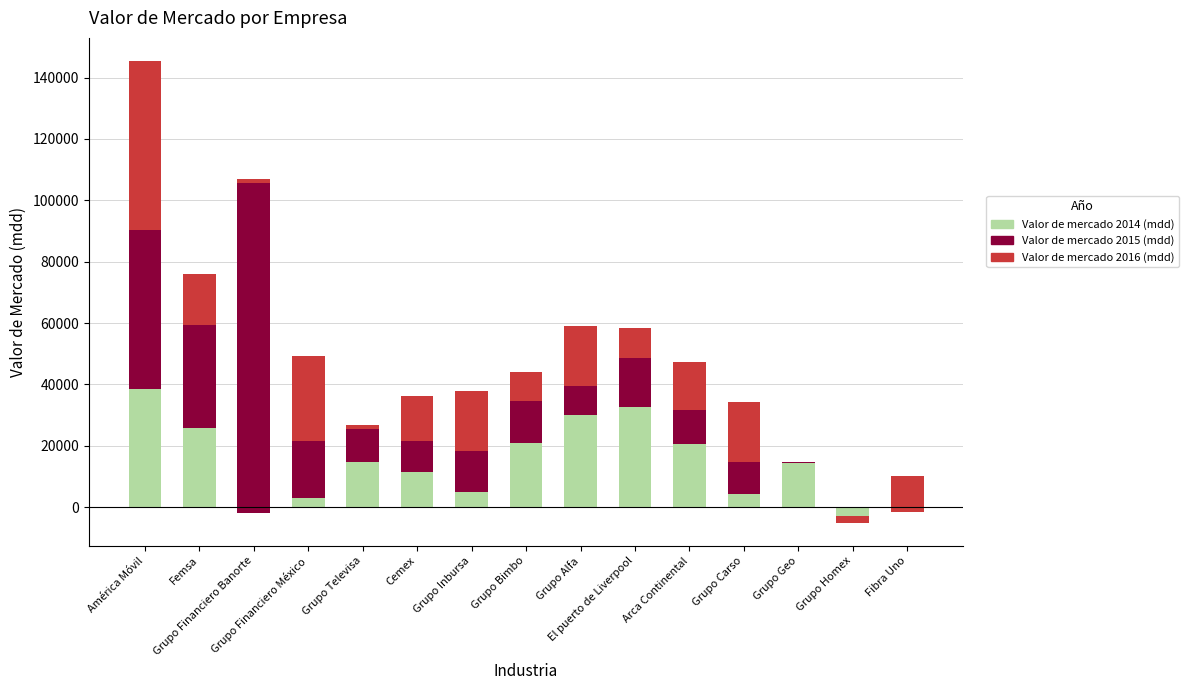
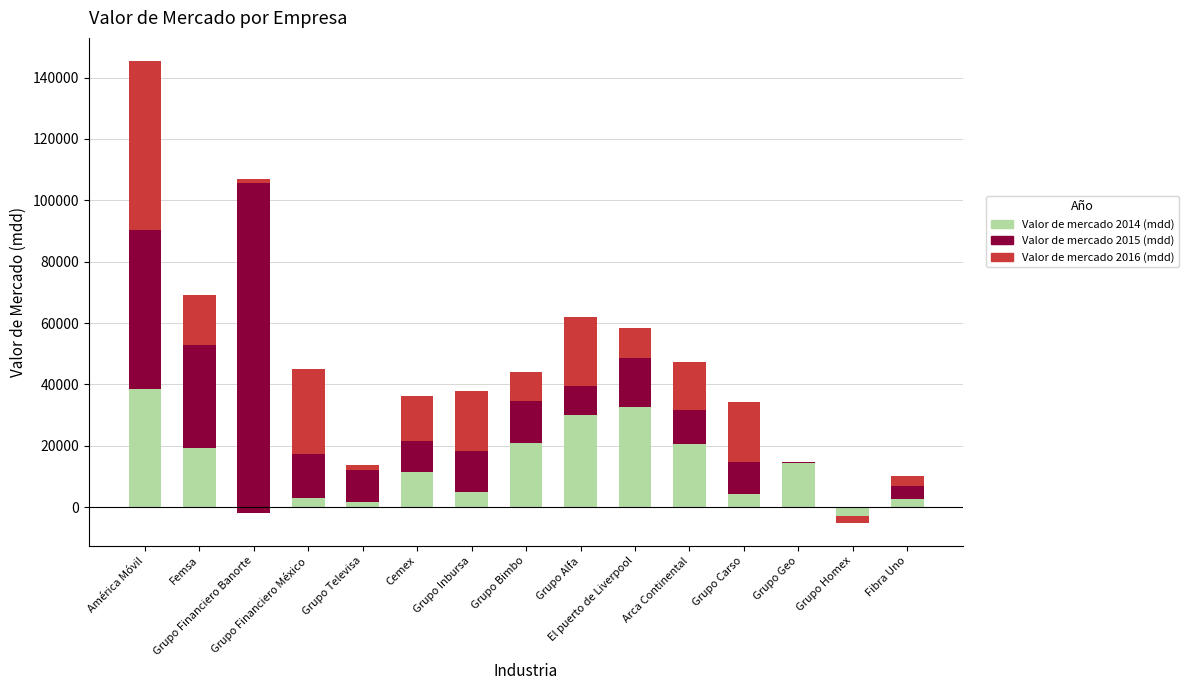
  {
    "Valor de mercado 2014 (mdd)": {
      "América Móvil": 38000,
-     "Femsa": 26000,
+     "Femsa": 19000,
      "Grupo Financiero Banorte": -2000,
      "Grupo Financiero México": 3000,
-     "Grupo Televisa": 15000,
+     "Grupo Televisa": 2000,
      "Cemex": 11000,
      "Grupo Inbursa": 5000,
      "Grupo Bimbo": 21000,
      "Grupo Alfa": 30000,
      "El puerto de Liverpool": 33000,
      "Arca Continental": 20000,
      "Grupo Carso": 4000,
      "Grupo Geo": 14000,
      "Grupo Homex": -3000
    },
    "Valor de mercado 2015 (mdd)": {
      "América Móvil": 52000,
      "Femsa": 34000,
      "Grupo Financiero Banorte": 107000,
-     "Grupo Financiero México": 19000,
+     "Grupo Financiero México": 14000,
      "Grupo Televisa": 12000,
      "Cemex": 10000,
      "Grupo Inbursa": 13000,
      "Grupo Bimbo": 14000,
      "Grupo Alfa": 9000,
      "El puerto de Liverpool": 16000,
      "Arca Continental": 11000,
      "Grupo Carso": 11000,
      "Fibra Uno": 7000
    },
    "Valor de mercado 2016 (mdd)": {
      "América Móvil": 55000,
      "Femsa": 17000,
      "Grupo Financiero Banorte": 1000,
      "Grupo Financiero México": 28000,
      "Cemex": 15000,
      "Grupo Inbursa": 20000,
      "Grupo Bimbo": 10000,
-     "Grupo Alfa": 20000,
+     "Grupo Alfa": 23000,
      "El puerto de Liverpool": 10000,
      "Arca Continental": 15000,
      "Grupo Carso": 20000,
      "Grupo Homex": -2000,
-     "Fibra Uno": -12000
+     "Fibra Uno": -3000
    }
  }
